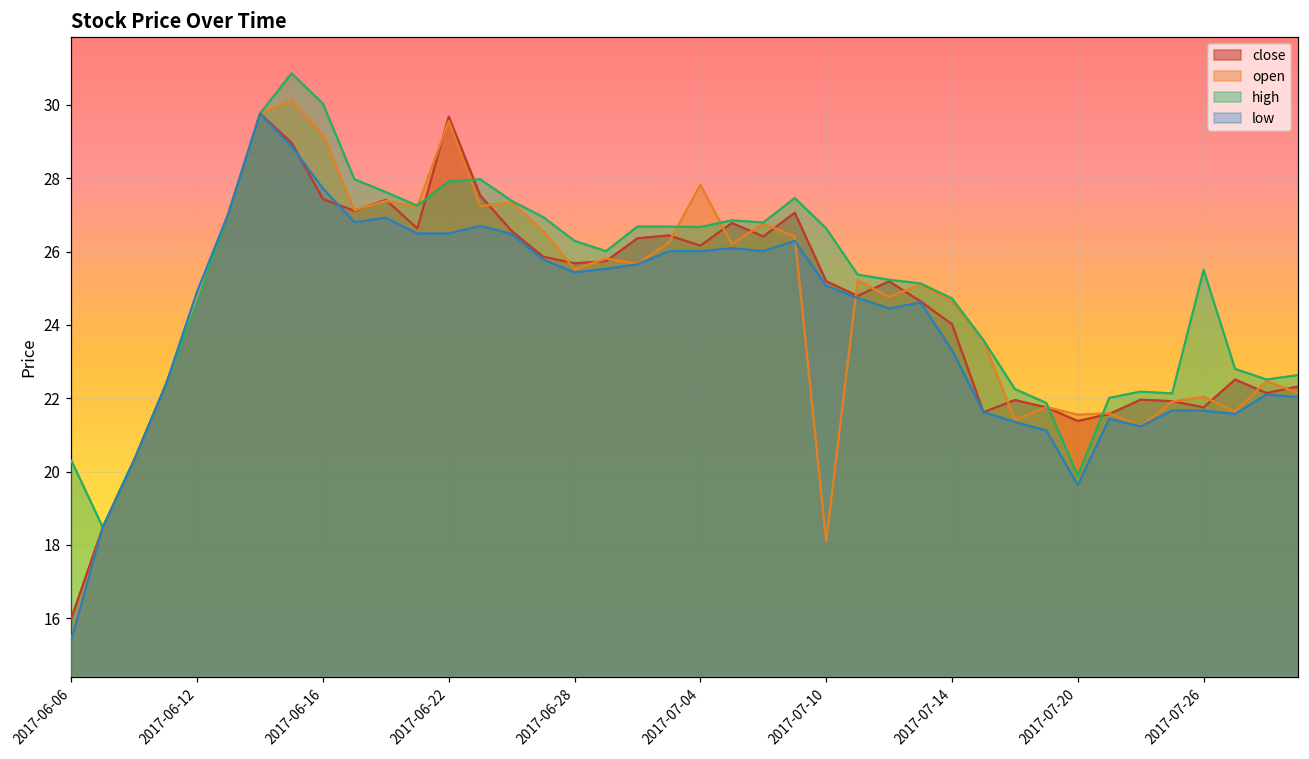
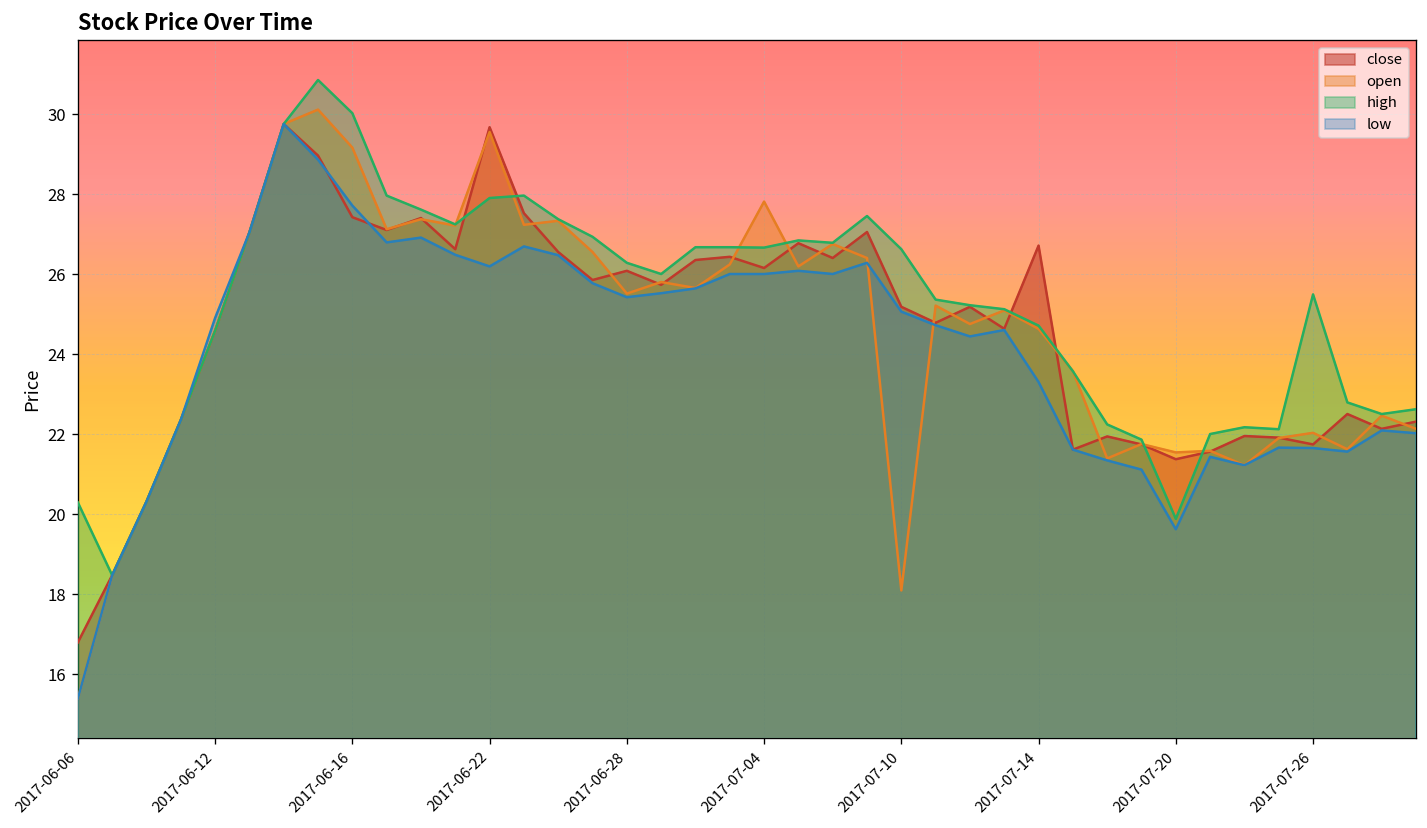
  {
    "close": {
-     "2017-06-06": 16.0,
+     "2017-06-06": 16.8,
      "2017-06-16": 27.4,
      "2017-06-22": 29.7,
-     "2017-06-28": 25.7,
+     "2017-06-28": 26.1,
      "2017-07-04": 26.2,
      "2017-07-10": 25.2,
-     "2017-07-14": 24.0,
+     "2017-07-14": 26.7,
      "2017-07-20": 21.4,
      "2017-07-26": 21.8
    },
    "open": {
      "2017-06-16": 29.2,
      "2017-06-22": 29.6,
      "2017-06-28": 25.5,
      "2017-07-04": 27.8,
      "2017-07-10": 18.1,
      "2017-07-14": 24.6,
      "2017-07-20": 21.6,
      "2017-07-26": 22.0
    },
    "high": {
      "2017-06-06": 20.3,
      "2017-06-16": 30.0,
      "2017-06-22": 27.9,
      "2017-06-28": 26.3,
      "2017-07-04": 26.7,
      "2017-07-10": 26.6,
      "2017-07-14": 24.7,
      "2017-07-20": 19.9,
      "2017-07-26": 25.5
    },
    "low": {
      "2017-06-12": 24.9,
      "2017-06-16": 27.7,
-     "2017-06-22": 26.5,
+     "2017-06-22": 26.2,
      "2017-06-28": 25.4,
      "2017-07-04": 26.0,
      "2017-07-10": 25.1,
      "2017-07-14": 23.3,
      "2017-07-20": 19.6,
      "2017-07-26": 21.7
    }
  }
